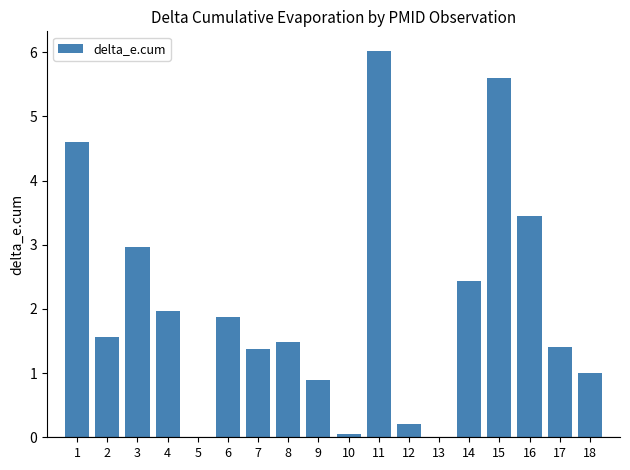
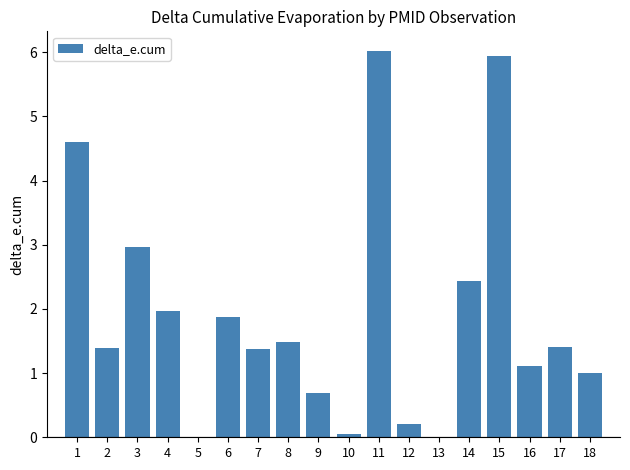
  {
    "1": 4.6,
-   "2": 1.6,
+   "2": 1.4,
    "3": 3.0,
    "4": 2.0,
    "5": 0.0,
    "6": 1.9,
    "7": 1.4,
    "8": 1.5,
-   "9": 0.9,
+   "9": 0.7,
    "10": 0.1,
    "11": 6.0,
    "12": 0.2,
    "13": 0.0,
    "14": 2.4,
-   "15": 5.6,
-   "16": 3.5,
+   "15": 5.9,
+   "16": 1.1,
    "17": 1.4,
    "18": 1.0
  }
